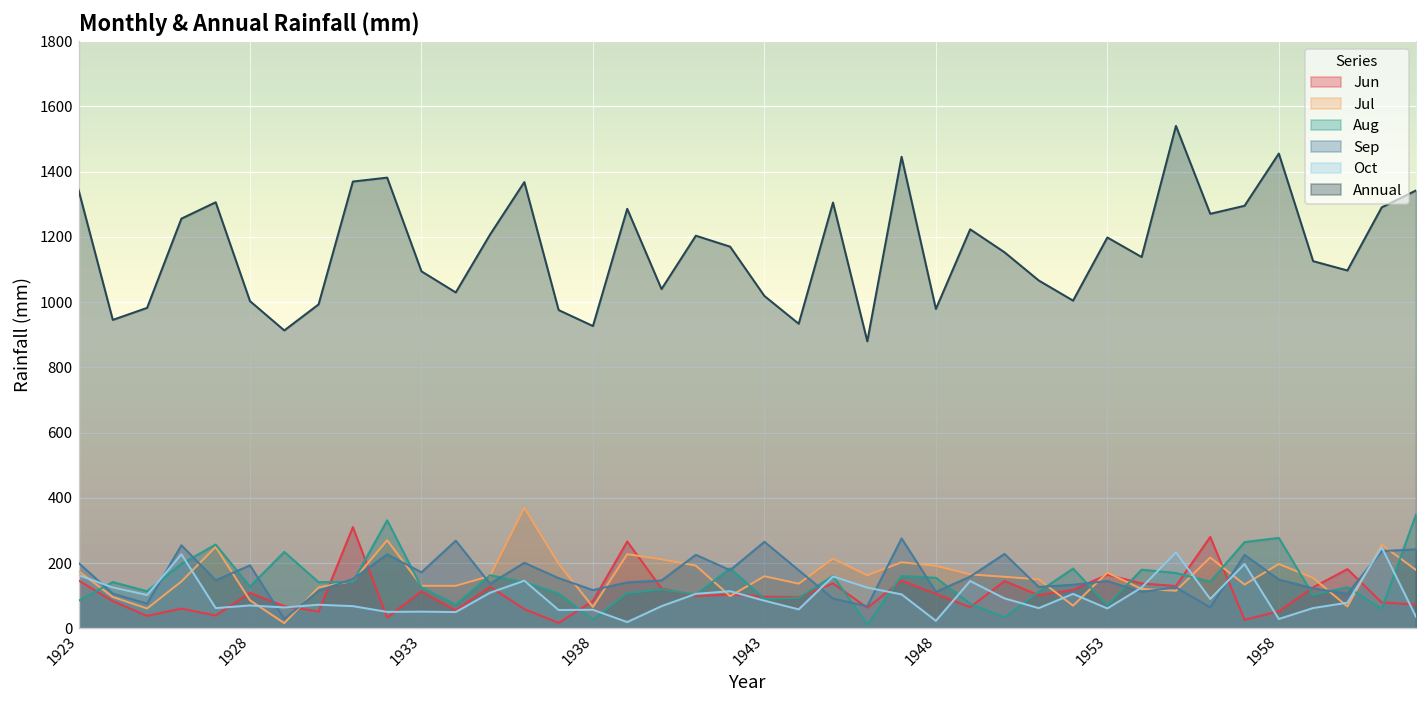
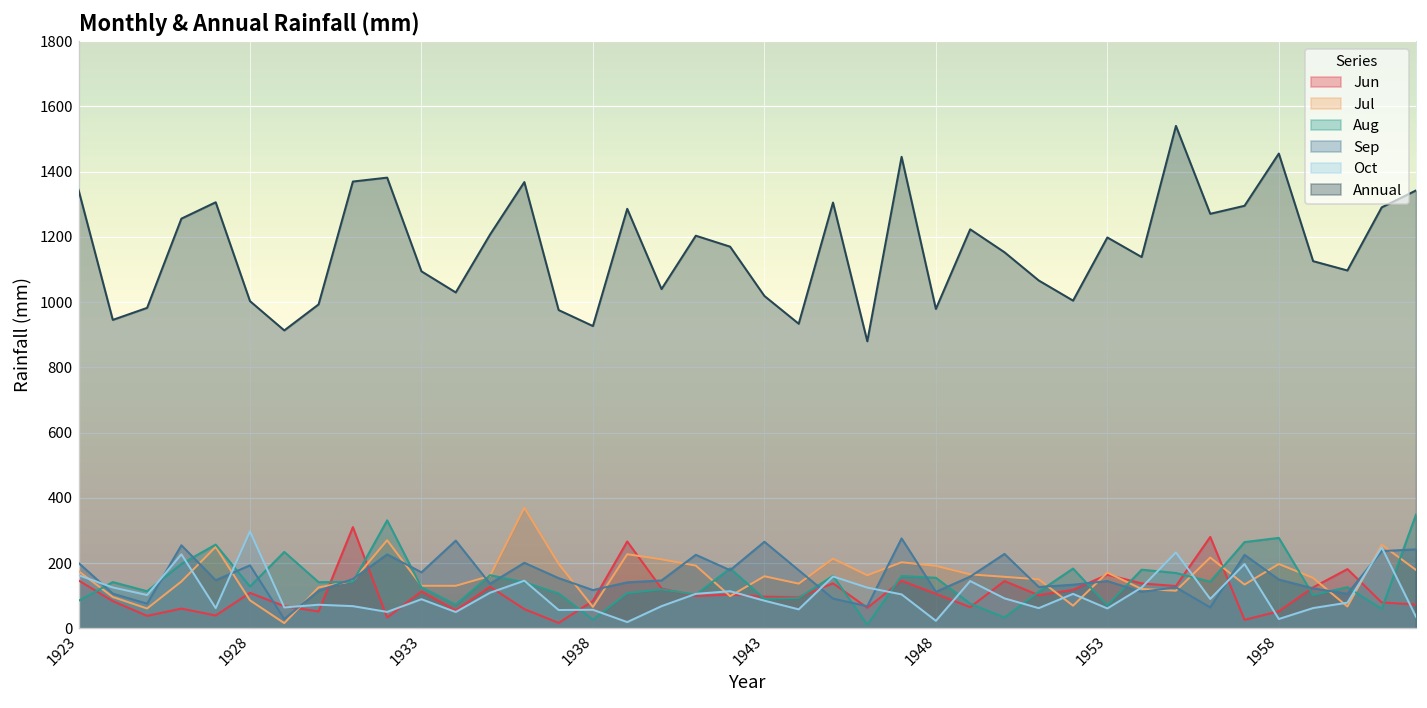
  {
    "Oct": {
      "1923": 160,
-     "1928": 70,
-     "1933": 50,
+     "1928": 300,
+     "1933": 90,
      "1948": 20,
      "1958": 30
    }
  }
